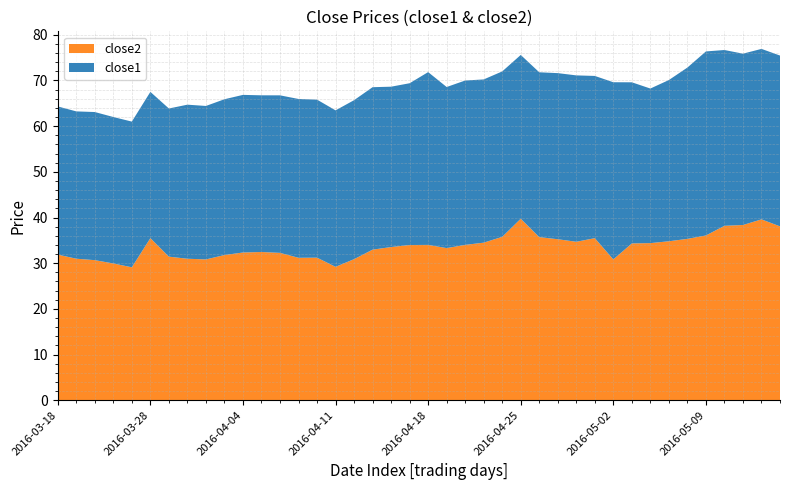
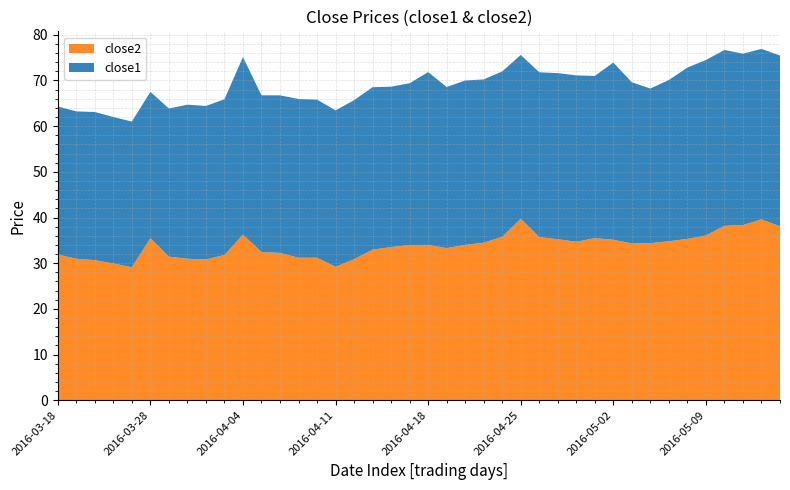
  {
    "close2": {
      "2016-03-18": 32,
      "2016-03-28": 35,
-     "2016-04-04": 32,
+     "2016-04-04": 36,
      "2016-04-11": 29,
      "2016-04-18": 34,
      "2016-04-25": 40,
-     "2016-05-02": 31,
+     "2016-05-02": 35,
      "2016-05-09": 36
    },
    "close1": {
      "2016-03-18": 32,
      "2016-03-28": 32,
-     "2016-04-04": 35,
+     "2016-04-04": 39,
      "2016-04-11": 34,
      "2016-04-18": 38,
      "2016-04-25": 36,
      "2016-05-02": 39,
-     "2016-05-09": 40
+     "2016-05-09": 38
    }
  }
